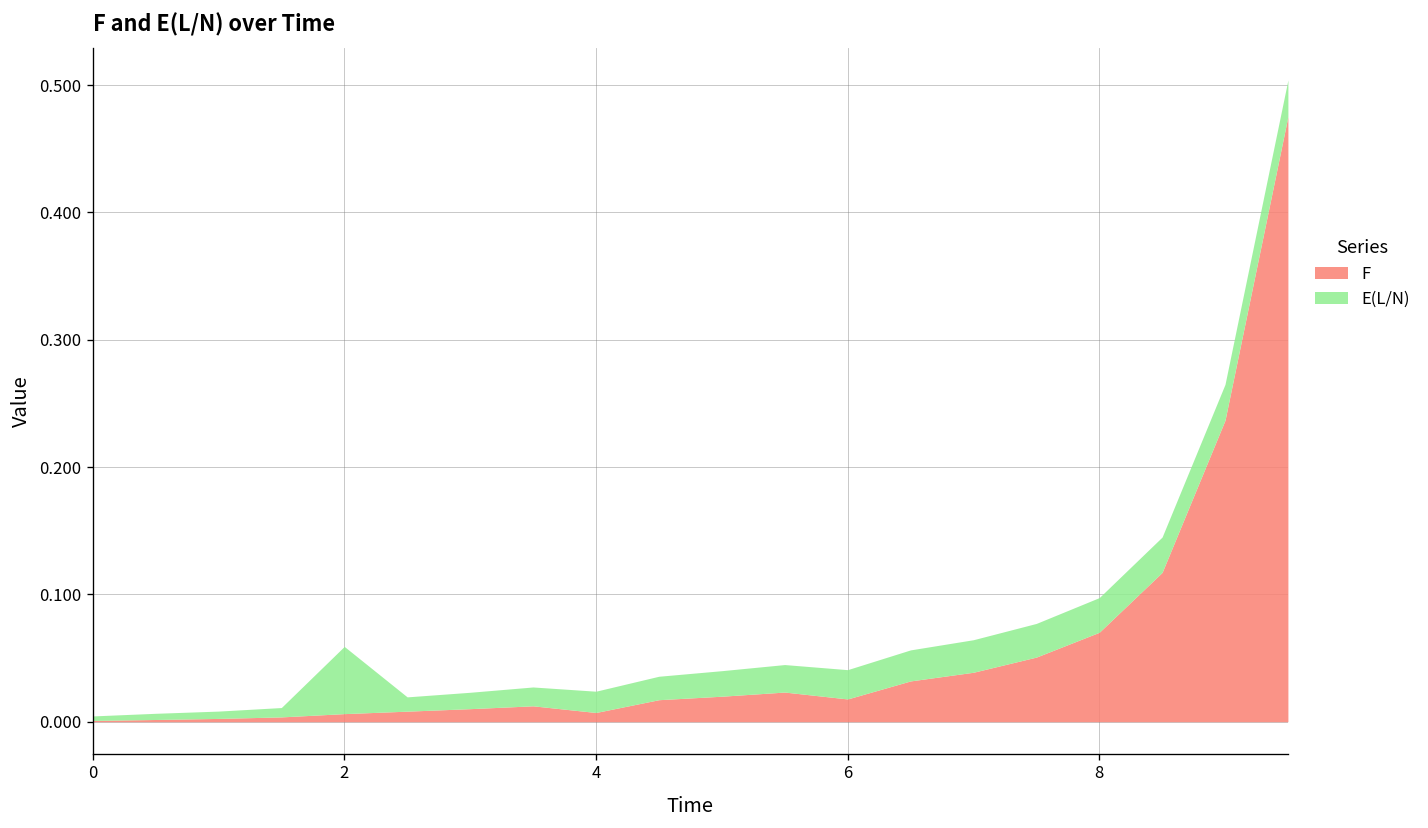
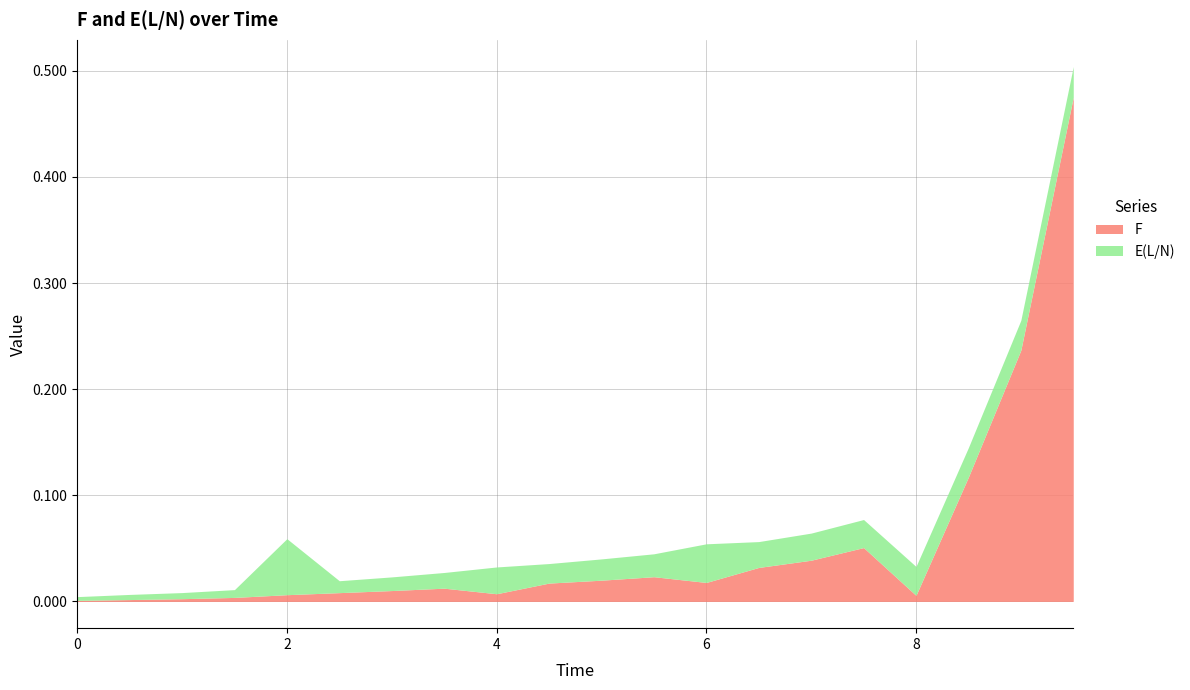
  {
    "F": {
      "0": 0.001,
      "2": 0.006,
      "4": 0.007,
      "6": 0.018,
-     "8": 0.070
+     "8": 0.006
    },
    "E(L/N)": {
      "0": 0.004,
      "2": 0.053,
-     "4": 0.017,
-     "6": 0.023,
+     "4": 0.025,
+     "6": 0.036,
      "8": 0.027
    }
  }
